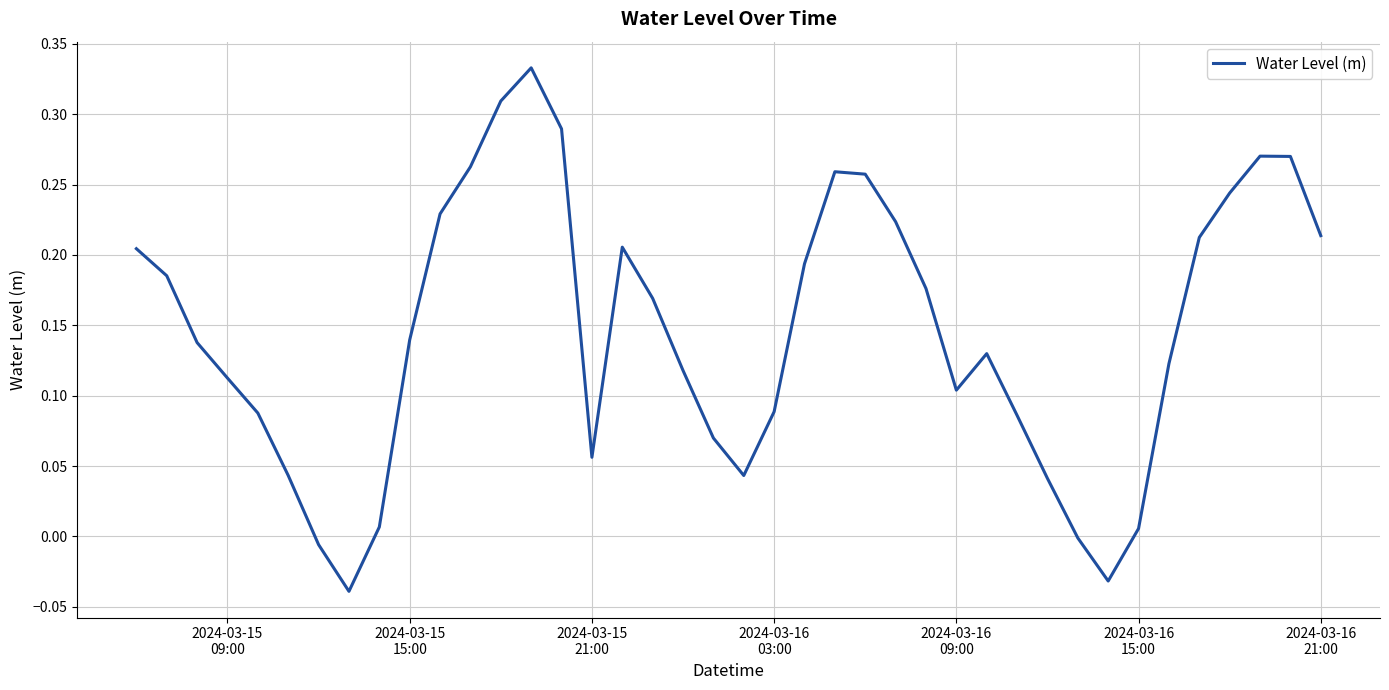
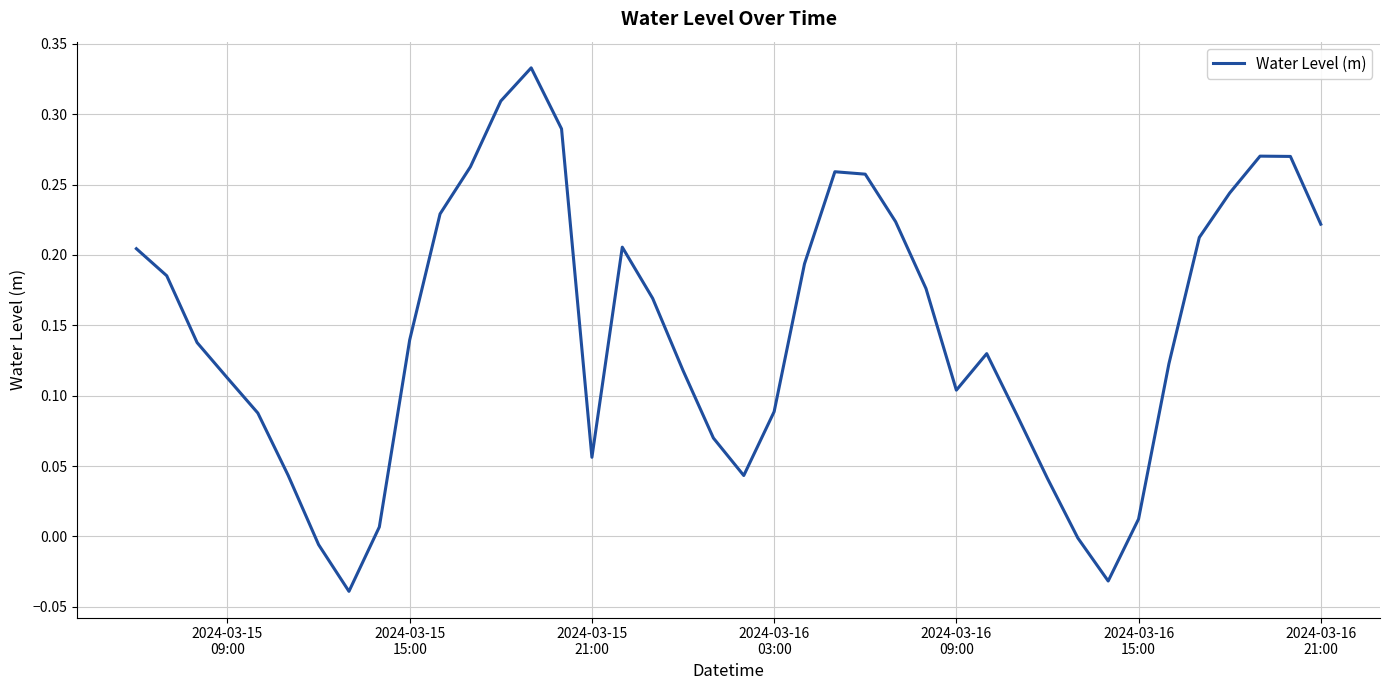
  {
    "2024-03-15 09:00": 0.112,
    "2024-03-15 15:00": 0.140,
    "2024-03-15 21:00": 0.056,
    "2024-03-16 03:00": 0.089,
    "2024-03-16 09:00": 0.104,
-   "2024-03-16 15:00": 0.006,
-   "2024-03-16 21:00": 0.214
+   "2024-03-16 15:00": 0.012,
+   "2024-03-16 21:00": 0.222
  }
